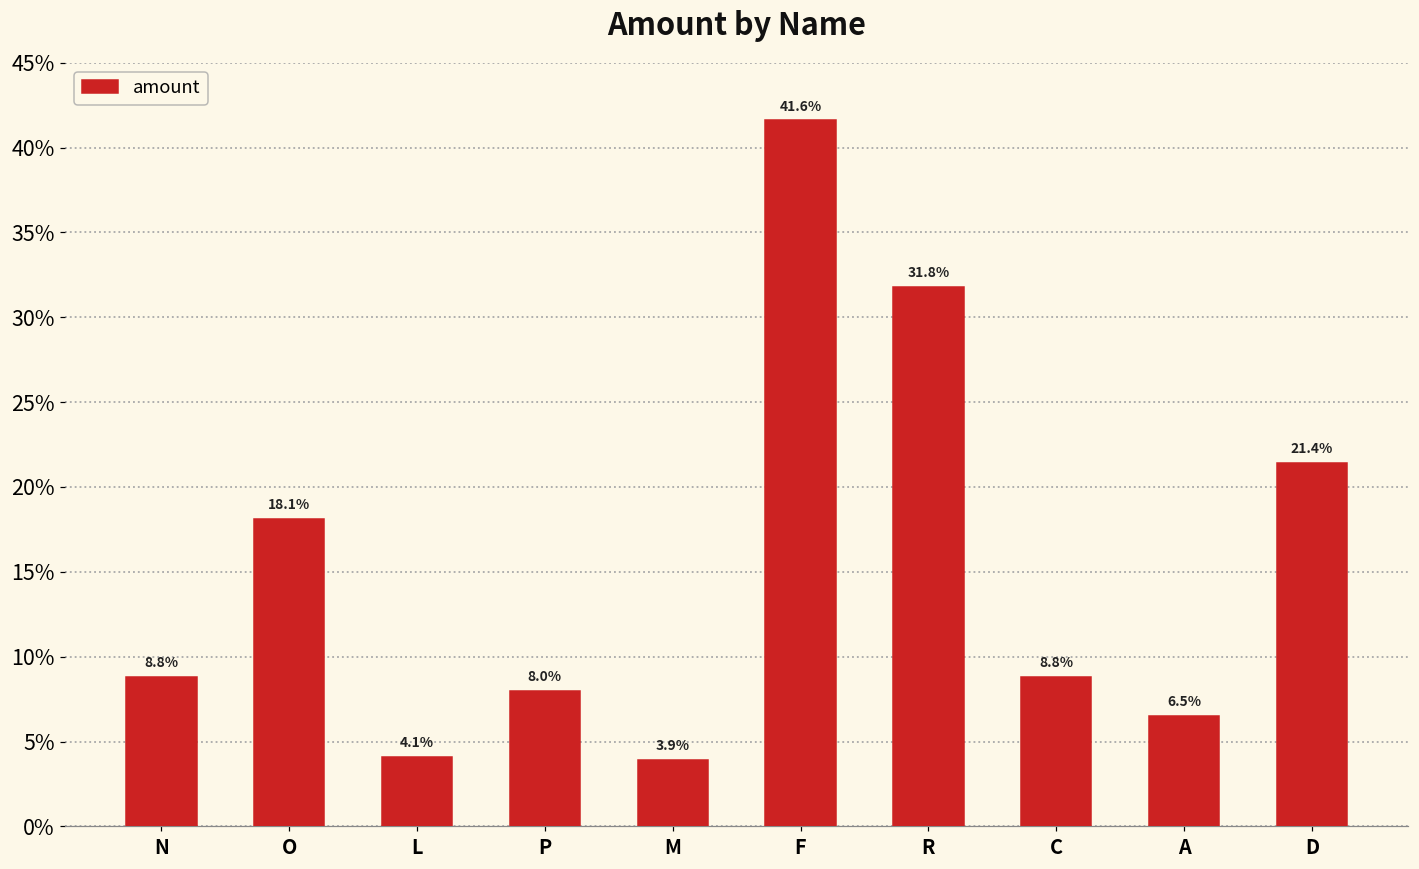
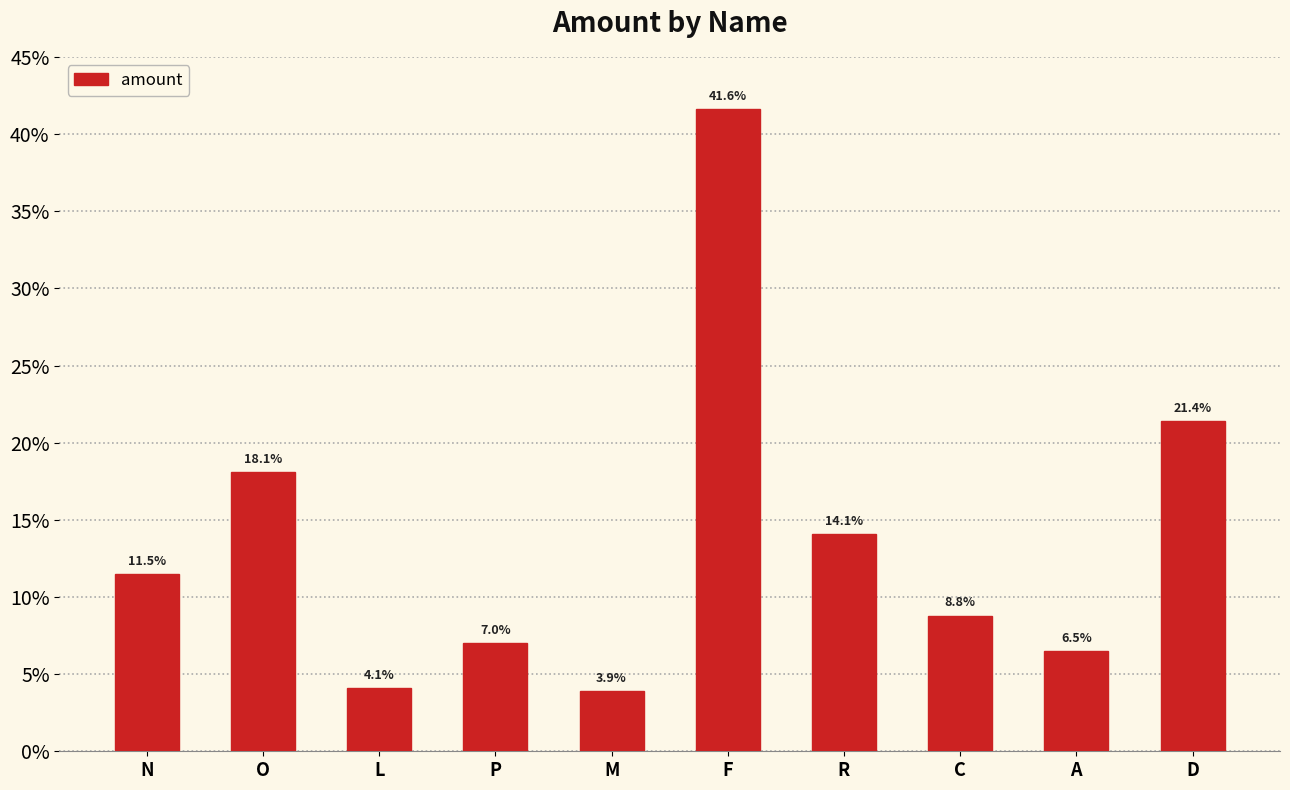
  {
-   "N": "8.8%",
+   "N": "11.5%",
    "O": "18.1%",
    "L": "4.1%",
-   "P": "8.0%",
+   "P": "7.0%",
    "M": "3.9%",
    "F": "41.6%",
-   "R": "31.8%",
+   "R": "14.1%",
    "C": "8.8%",
    "A": "6.5%",
    "D": "21.4%"
  }
